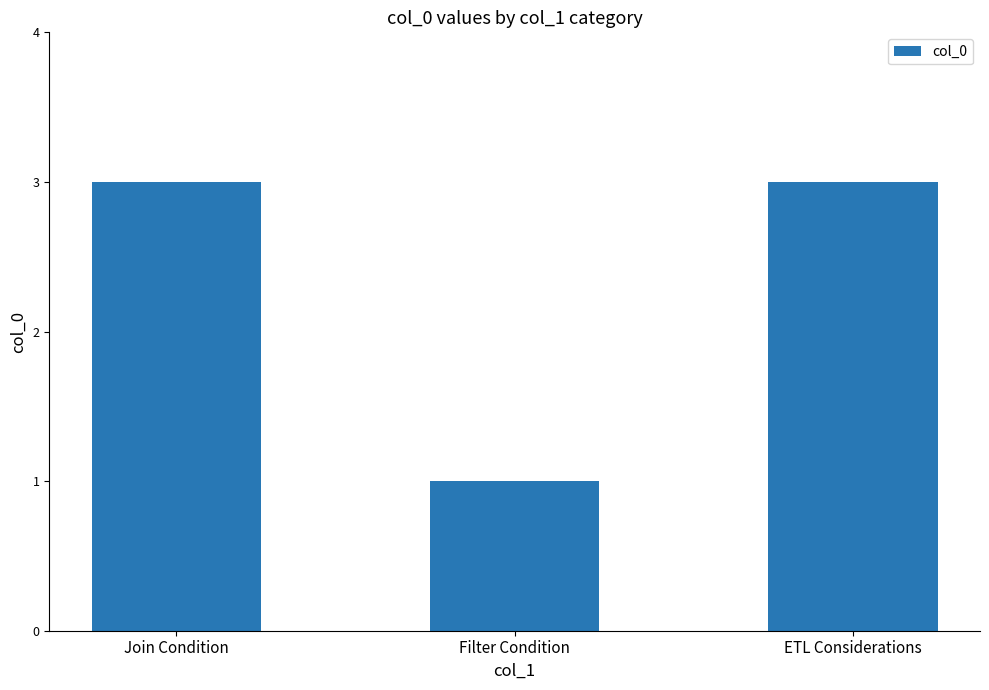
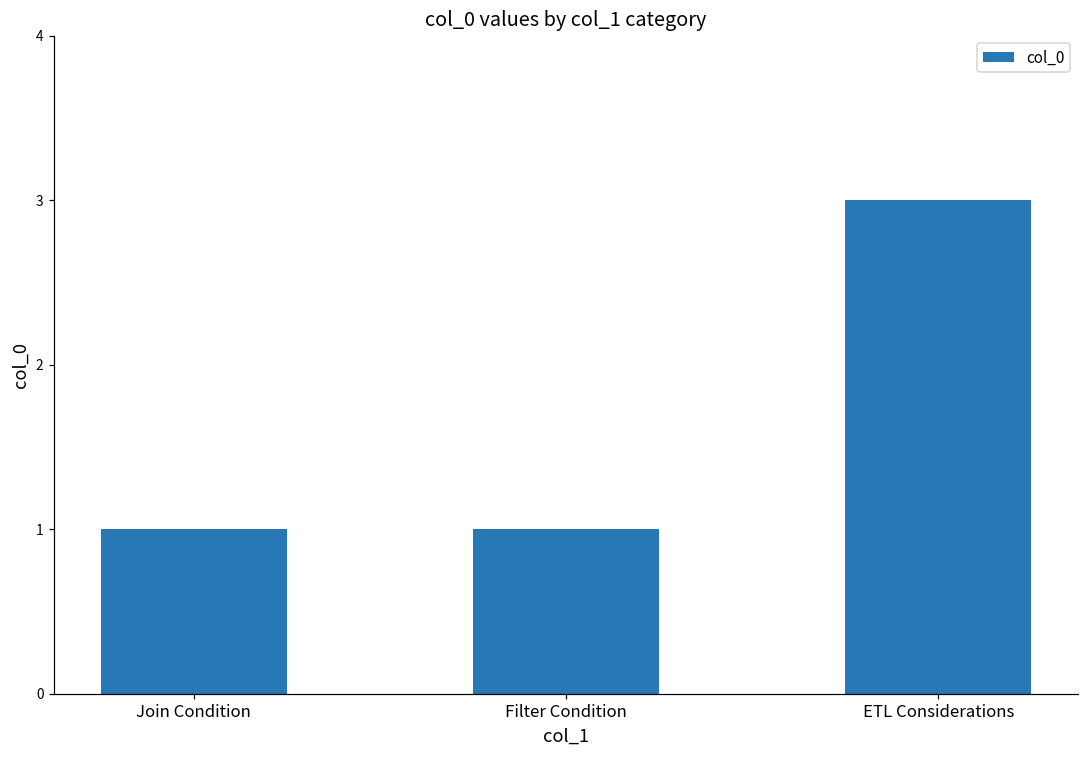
  {
-   "Join Condition": 3,
+   "Join Condition": 1,
    "Filter Condition": 1,
    "ETL Considerations": 3
  }
